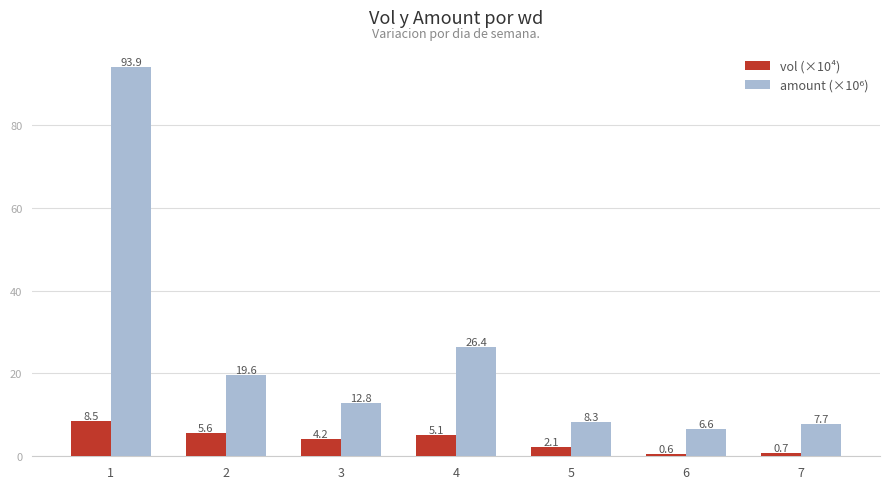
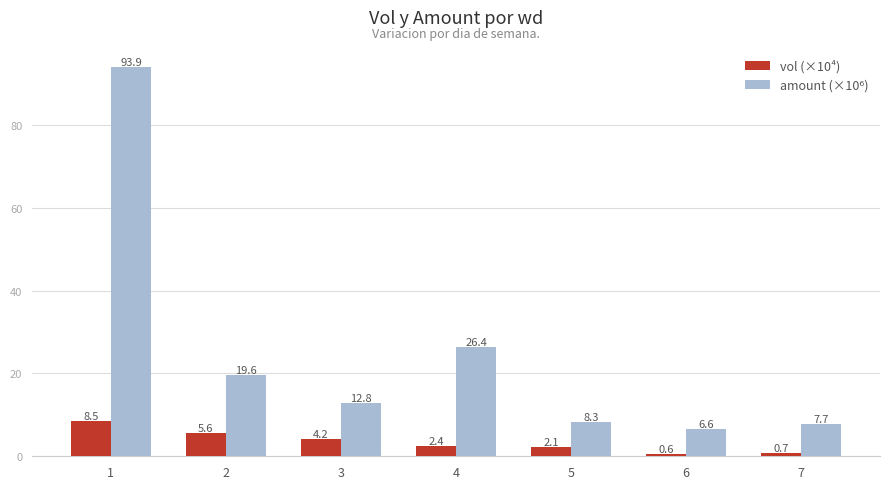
  {
    "vol (×10⁴)": {
      "1": 8.5,
      "2": 5.6,
      "3": 4.2,
-     "4": 5.1,
+     "4": 2.4,
      "5": 2.1,
      "6": 0.6,
      "7": 0.7
    },
    "amount (×10⁶)": {
      "1": 93.9,
      "2": 19.6,
      "3": 12.8,
      "4": 26.4,
      "5": 8.3,
      "6": 6.6,
      "7": 7.7
    }
  }
